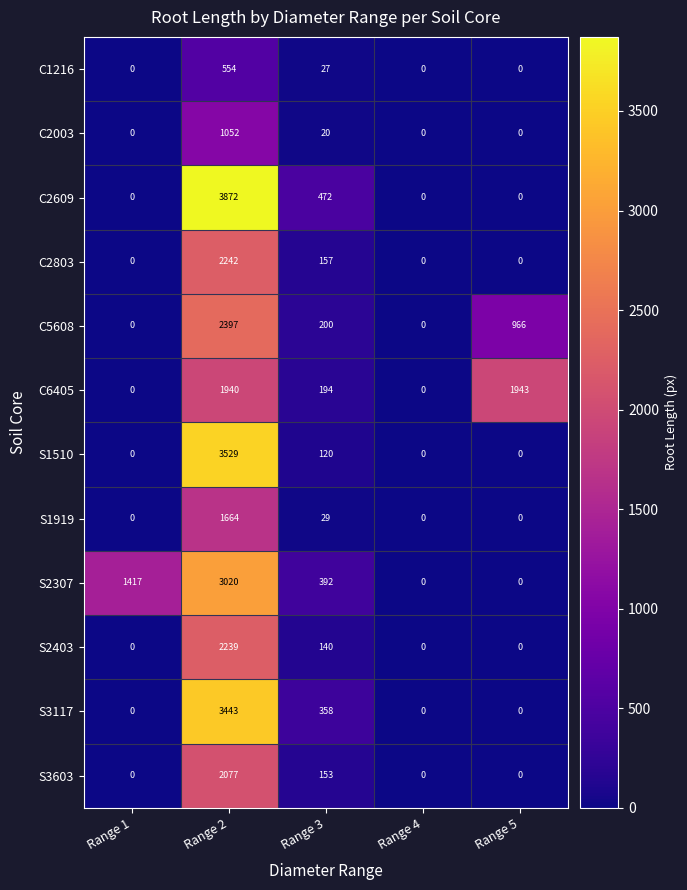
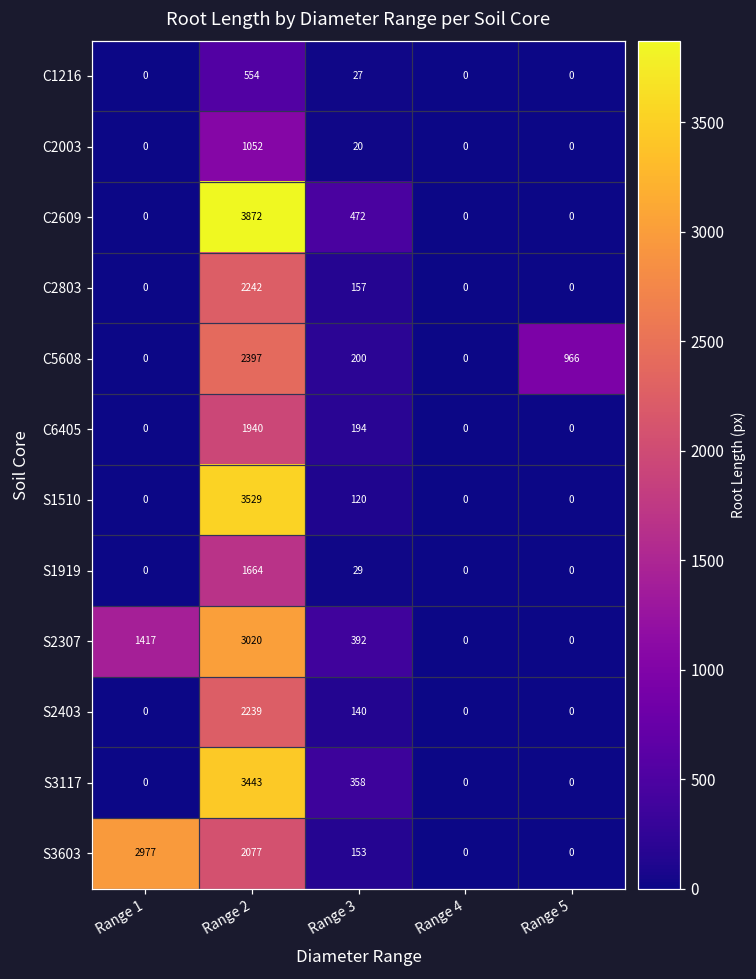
  {
    "C1216": {
      "Range 1": 0,
      "Range 2": 554,
      "Range 3": 27,
      "Range 4": 0,
      "Range 5": 0
    },
    "C2003": {
      "Range 1": 0,
      "Range 2": 1052,
      "Range 3": 20,
      "Range 4": 0,
      "Range 5": 0
    },
    "C2609": {
      "Range 1": 0,
      "Range 2": 3872,
      "Range 3": 472,
      "Range 4": 0,
      "Range 5": 0
    },
    "C2803": {
      "Range 1": 0,
      "Range 2": 2242,
      "Range 3": 157,
      "Range 4": 0,
      "Range 5": 0
    },
    "C5608": {
      "Range 1": 0,
      "Range 2": 2397,
      "Range 3": 200,
      "Range 4": 0,
      "Range 5": 966
    },
    "C6405": {
      "Range 1": 0,
      "Range 2": 1940,
      "Range 3": 194,
      "Range 4": 0,
-     "Range 5": 1943
+     "Range 5": 0
    },
    "S1510": {
      "Range 1": 0,
      "Range 2": 3529,
      "Range 3": 120,
      "Range 4": 0,
      "Range 5": 0
    },
    "S1919": {
      "Range 1": 0,
      "Range 2": 1664,
      "Range 3": 29,
      "Range 4": 0,
      "Range 5": 0
    },
    "S2307": {
      "Range 1": 1417,
      "Range 2": 3020,
      "Range 3": 392,
      "Range 4": 0,
      "Range 5": 0
    },
    "S2403": {
      "Range 1": 0,
      "Range 2": 2239,
      "Range 3": 140,
      "Range 4": 0,
      "Range 5": 0
    },
    "S3117": {
      "Range 1": 0,
      "Range 2": 3443,
      "Range 3": 358,
      "Range 4": 0,
      "Range 5": 0
    },
    "S3603": {
-     "Range 1": 0,
+     "Range 1": 2977,
      "Range 2": 2077,
      "Range 3": 153,
      "Range 4": 0,
      "Range 5": 0
    }
  }
